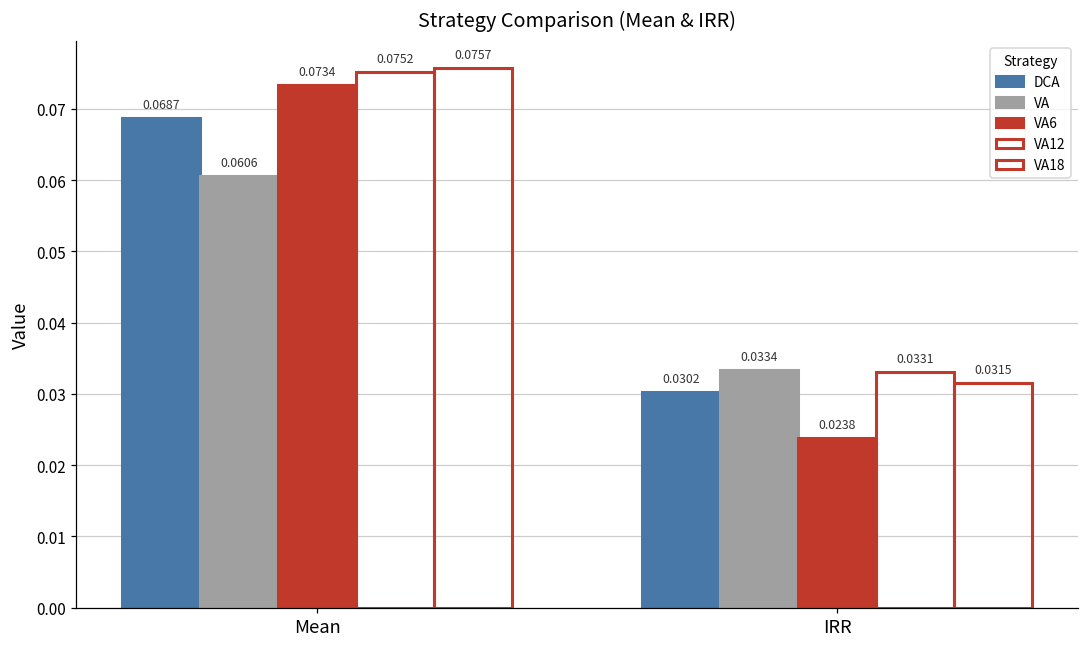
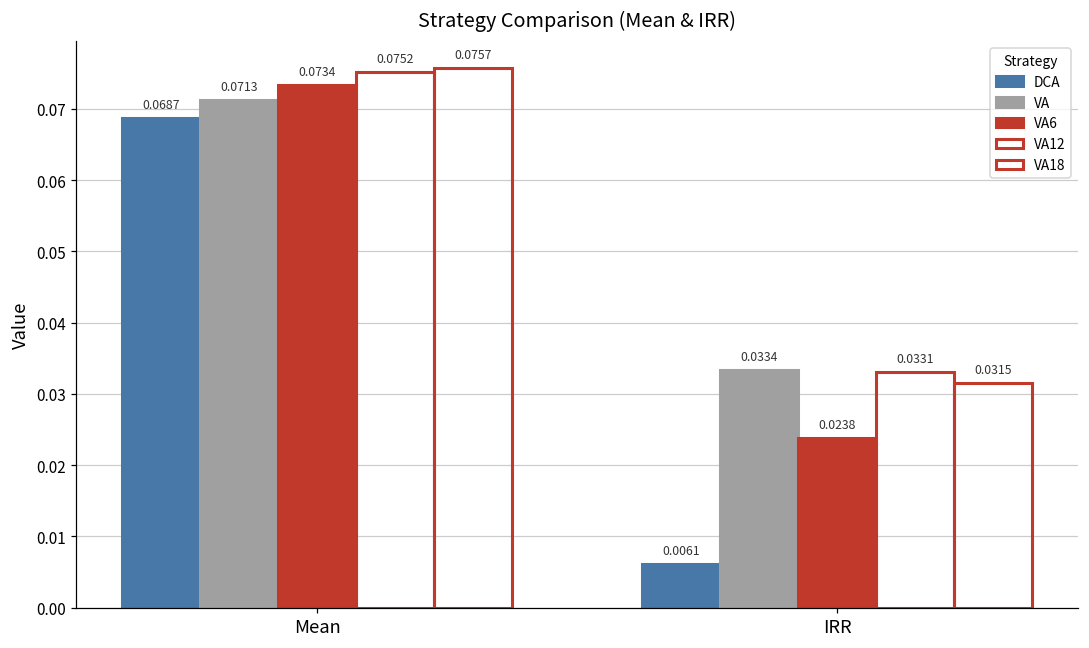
  {
    "DCA": {
      "Mean": 0.0687,
-     "IRR": 0.0302
+     "IRR": 0.0061
    },
    "VA": {
-     "Mean": 0.0606,
+     "Mean": 0.0713,
      "IRR": 0.0334
    },
    "VA6": {
      "Mean": 0.0734,
      "IRR": 0.0238
    }
  }
